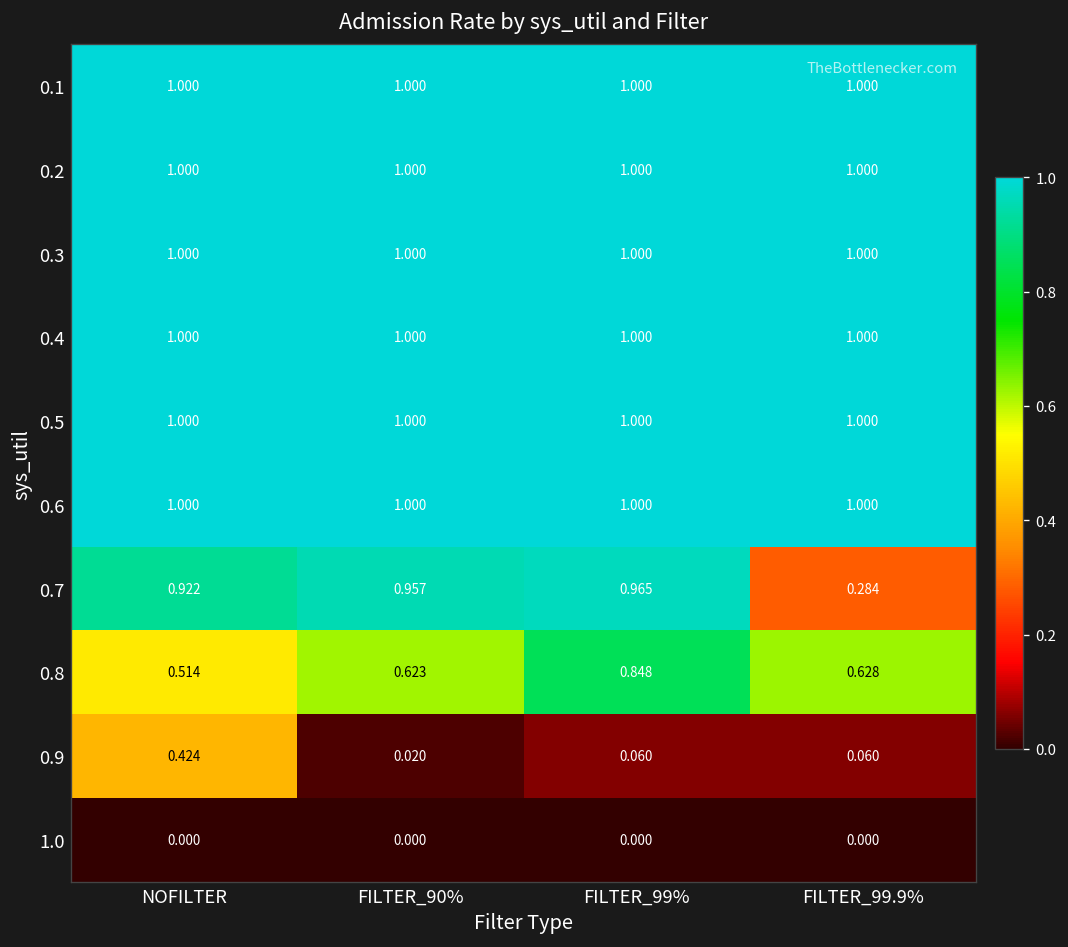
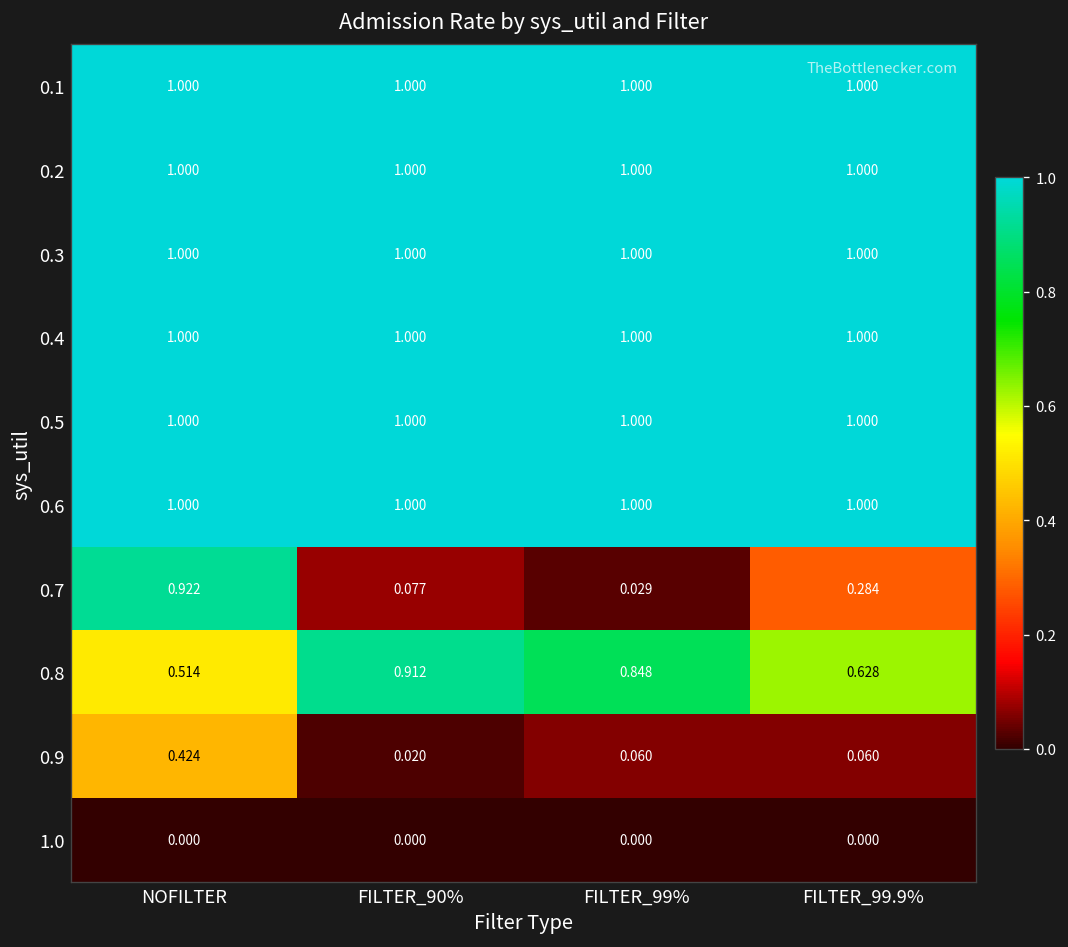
  {
    "0.1": {
      "NOFILTER": 1.000,
      "FILTER_90%": 1.000,
      "FILTER_99%": 1.000
    },
    "0.2": {
      "NOFILTER": 1.000,
      "FILTER_90%": 1.000,
      "FILTER_99%": 1.000,
      "FILTER_99.9%": 1.000
    },
    "0.3": {
      "NOFILTER": 1.000,
      "FILTER_90%": 1.000,
      "FILTER_99%": 1.000,
      "FILTER_99.9%": 1.000
    },
    "0.4": {
      "NOFILTER": 1.000,
      "FILTER_90%": 1.000,
      "FILTER_99%": 1.000,
      "FILTER_99.9%": 1.000
    },
    "0.5": {
      "NOFILTER": 1.000,
      "FILTER_90%": 1.000,
      "FILTER_99%": 1.000,
      "FILTER_99.9%": 1.000
    },
    "0.6": {
      "NOFILTER": 1.000,
      "FILTER_90%": 1.000,
      "FILTER_99%": 1.000,
      "FILTER_99.9%": 1.000
    },
    "0.7": {
      "NOFILTER": 0.922,
-     "FILTER_90%": 0.957,
-     "FILTER_99%": 0.965,
+     "FILTER_90%": 0.077,
+     "FILTER_99%": 0.029,
      "FILTER_99.9%": 0.284
    },
    "0.8": {
      "NOFILTER": 0.514,
-     "FILTER_90%": 0.623,
+     "FILTER_90%": 0.912,
      "FILTER_99%": 0.848,
      "FILTER_99.9%": 0.628
    },
    "0.9": {
      "NOFILTER": 0.424,
      "FILTER_90%": 0.020,
      "FILTER_99%": 0.060,
      "FILTER_99.9%": 0.060
    },
    "1.0": {
      "NOFILTER": 0.000,
      "FILTER_90%": 0.000,
      "FILTER_99%": 0.000,
      "FILTER_99.9%": 0.000
    }
  }
